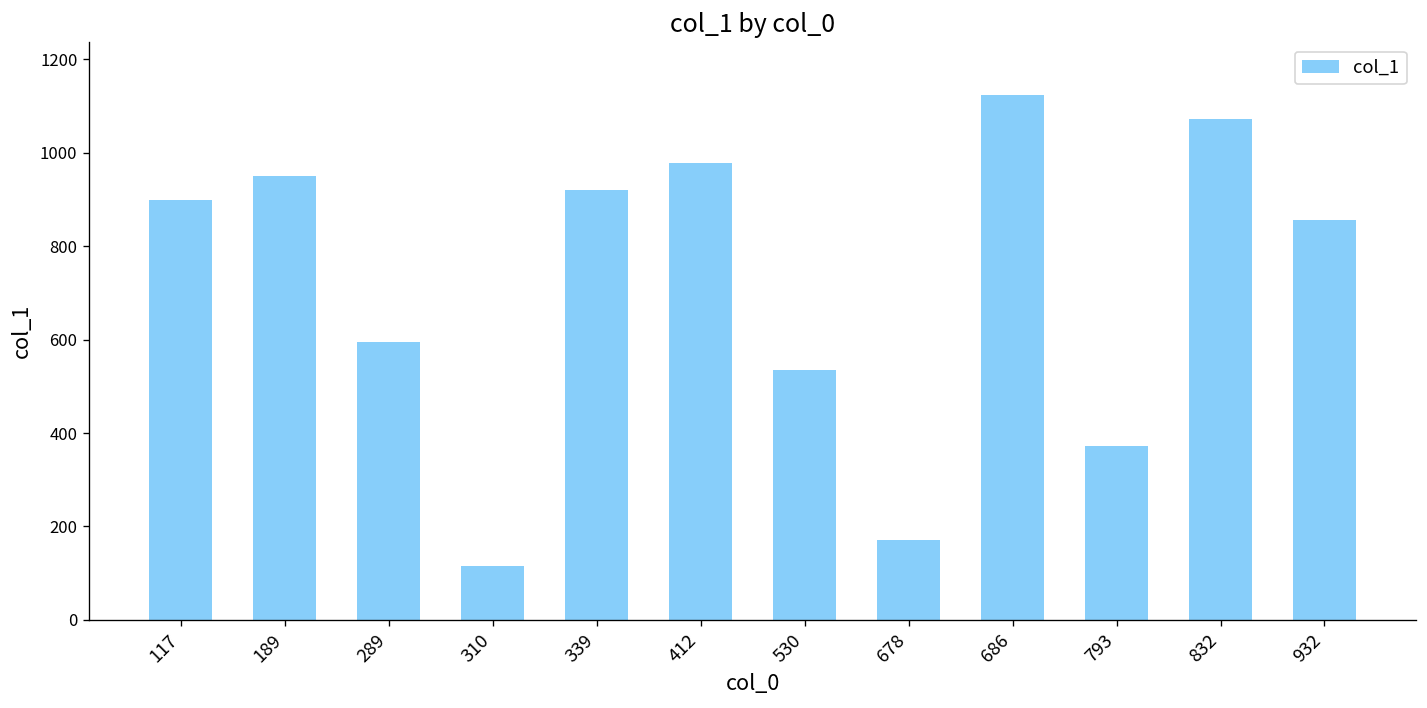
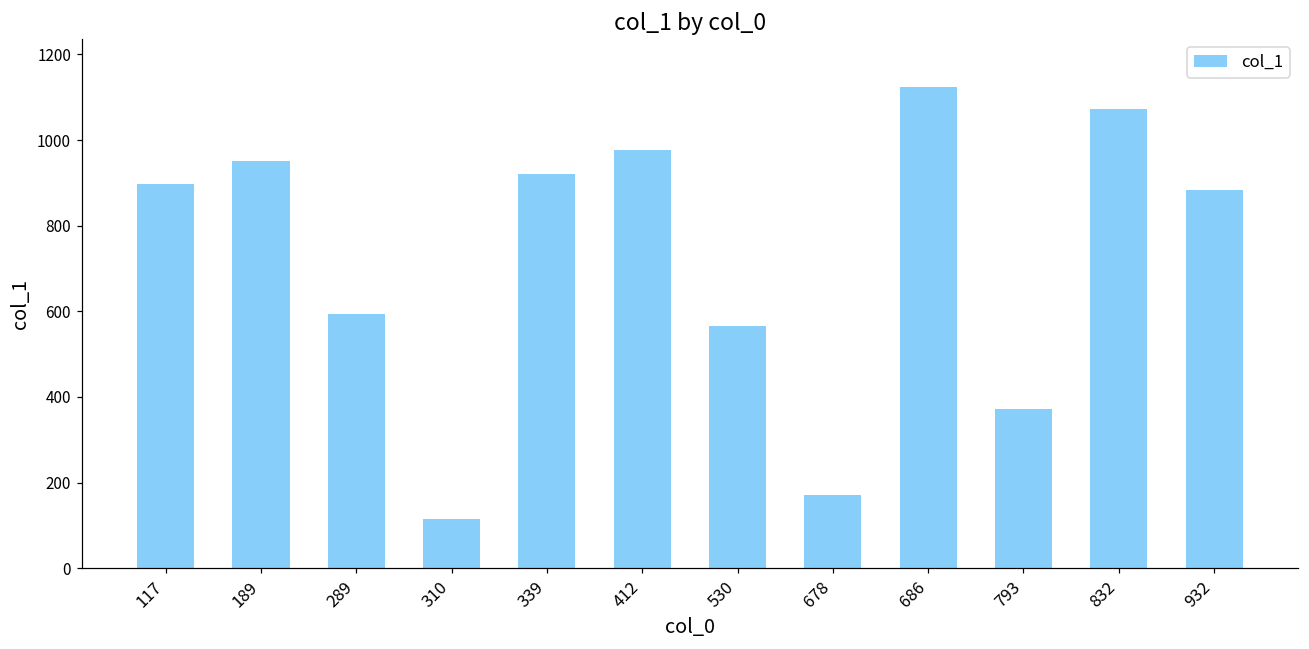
  {
    "117": 900,
    "189": 950,
    "289": 590,
    "310": 120,
    "339": 920,
    "412": 980,
-   "530": 540,
+   "530": 570,
    "678": 170,
    "686": 1120,
    "793": 370,
    "832": 1070,
-   "932": 860
+   "932": 880
  }
